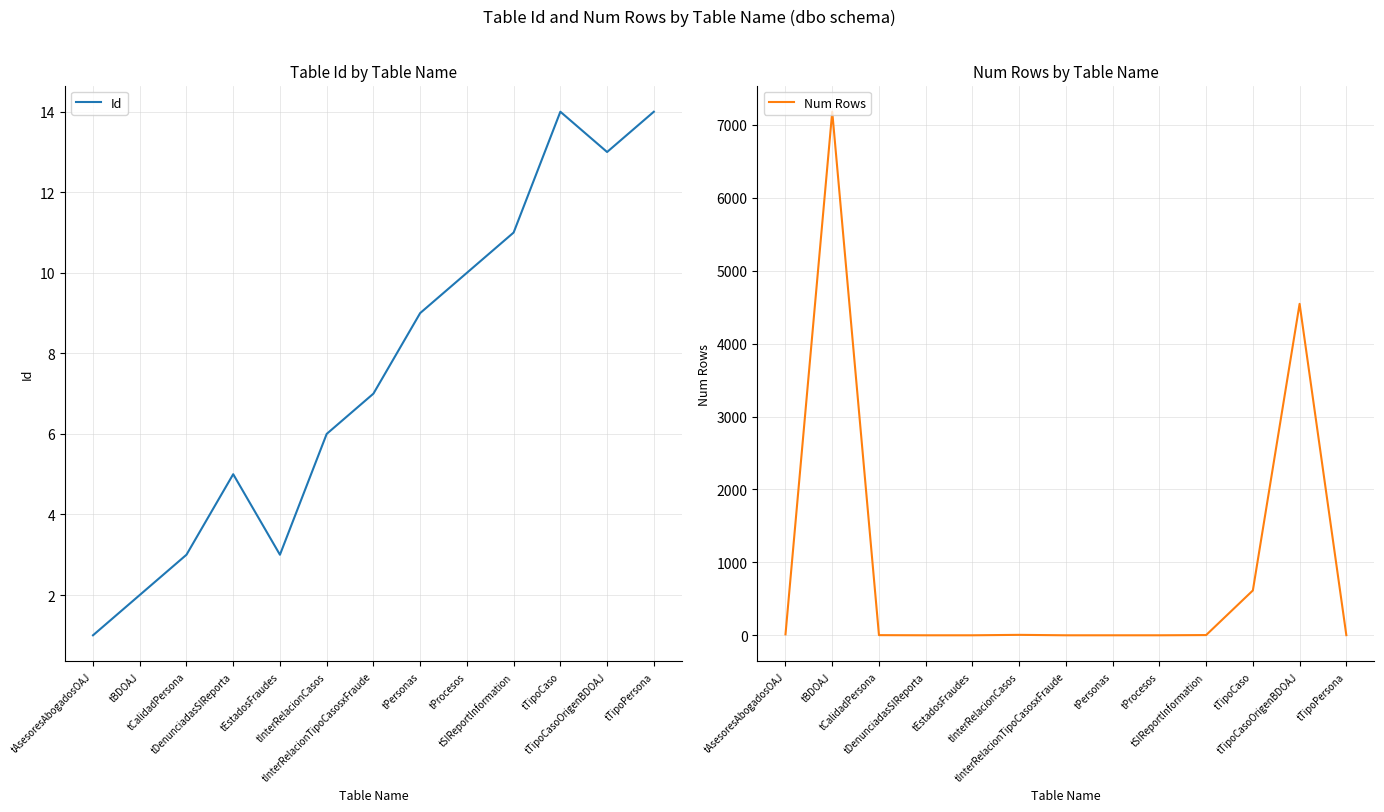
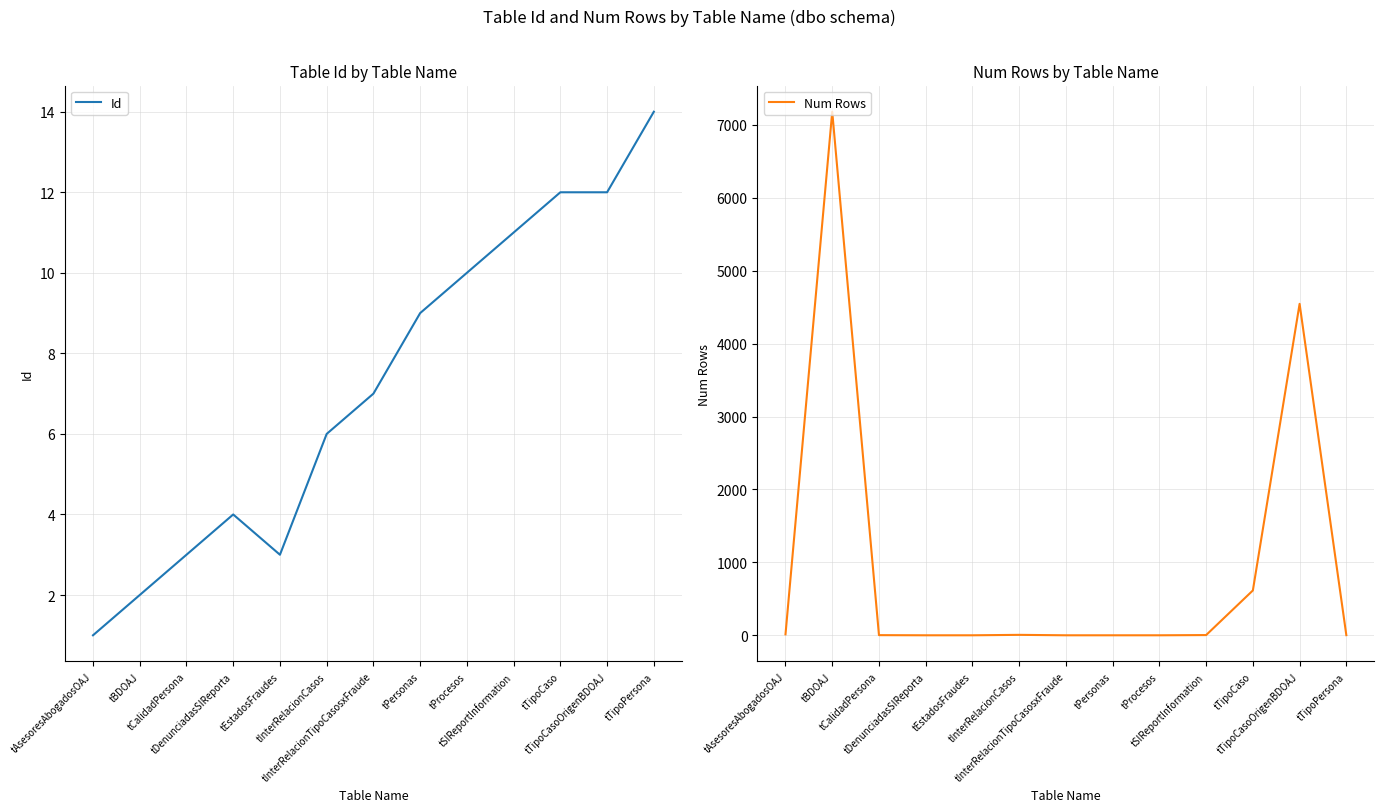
  {
    "Table Id by Table Name": {
      "tAsesoresAbogadosOAJ": 1,
      "tBDOAJ": 2,
      "tCalidadPersona": 3,
-     "tDenunciadasSIReporta": 5,
+     "tDenunciadasSIReporta": 4,
      "tEstadosFraudes": 3,
      "tInterRelacionCasos": 6,
      "tInterRelacionTipoCasosxFraude": 7,
      "tPersonas": 9,
      "tProcesos": 10,
      "tSIReportInformation": 11,
-     "tTipoCaso": 14,
-     "tTipoCasoOrigenBDOAJ": 13,
+     "tTipoCaso": 12,
+     "tTipoCasoOrigenBDOAJ": 12,
      "tTipoPersona": 14
    },
    "Num Rows by Table Name": {
      "tAsesoresAbogadosOAJ": 0,
      "tCalidadPersona": 0,
      "tDenunciadasSIReporta": 0,
      "tEstadosFraudes": 0,
      "tInterRelacionCasos": 0,
      "tInterRelacionTipoCasosxFraude": 0,
      "tPersonas": 0,
      "tProcesos": 0,
      "tSIReportInformation": 0,
      "tTipoCaso": 600,
      "tTipoCasoOrigenBDOAJ": 4500,
      "tTipoPersona": 0
    }
  }
